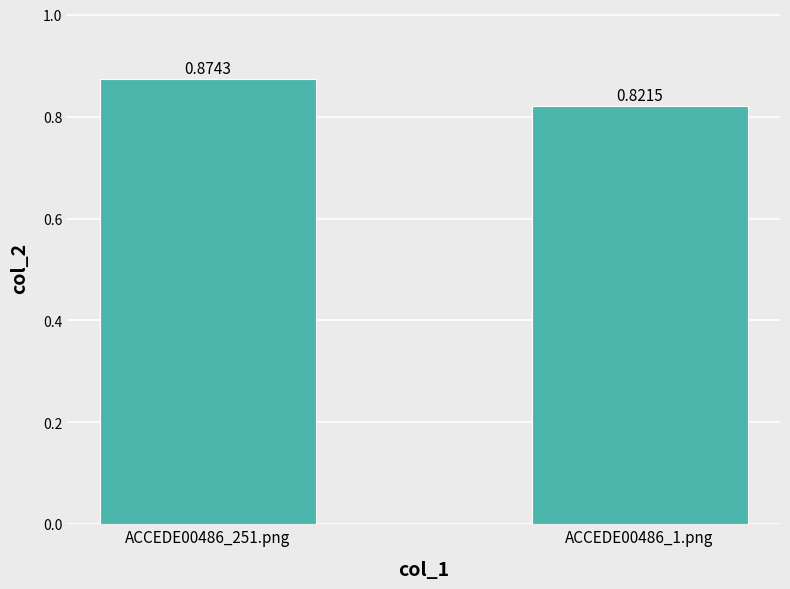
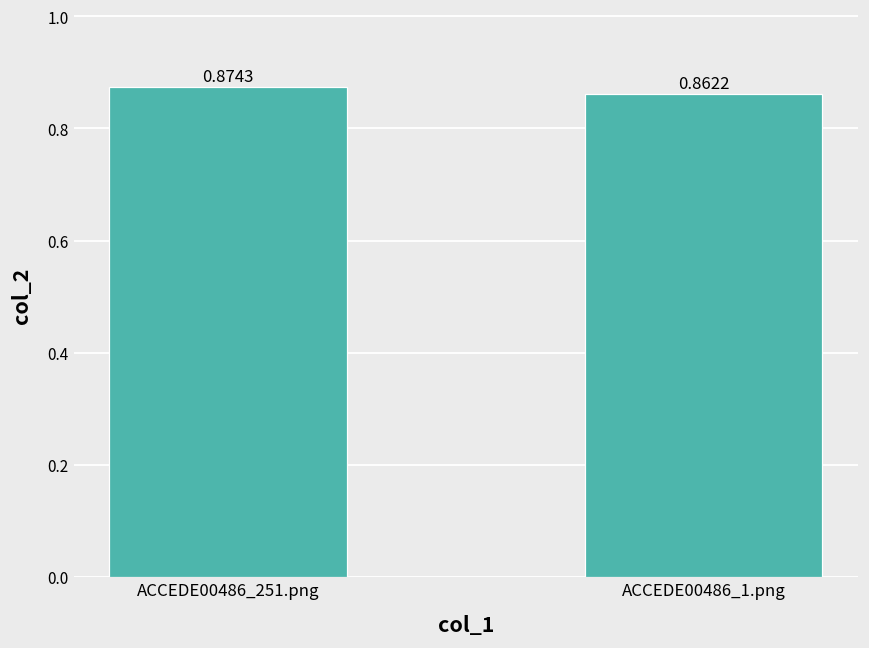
  {
    "ACCEDE00486_251.png": 0.8743,
-   "ACCEDE00486_1.png": 0.8215
+   "ACCEDE00486_1.png": 0.8622
  }
